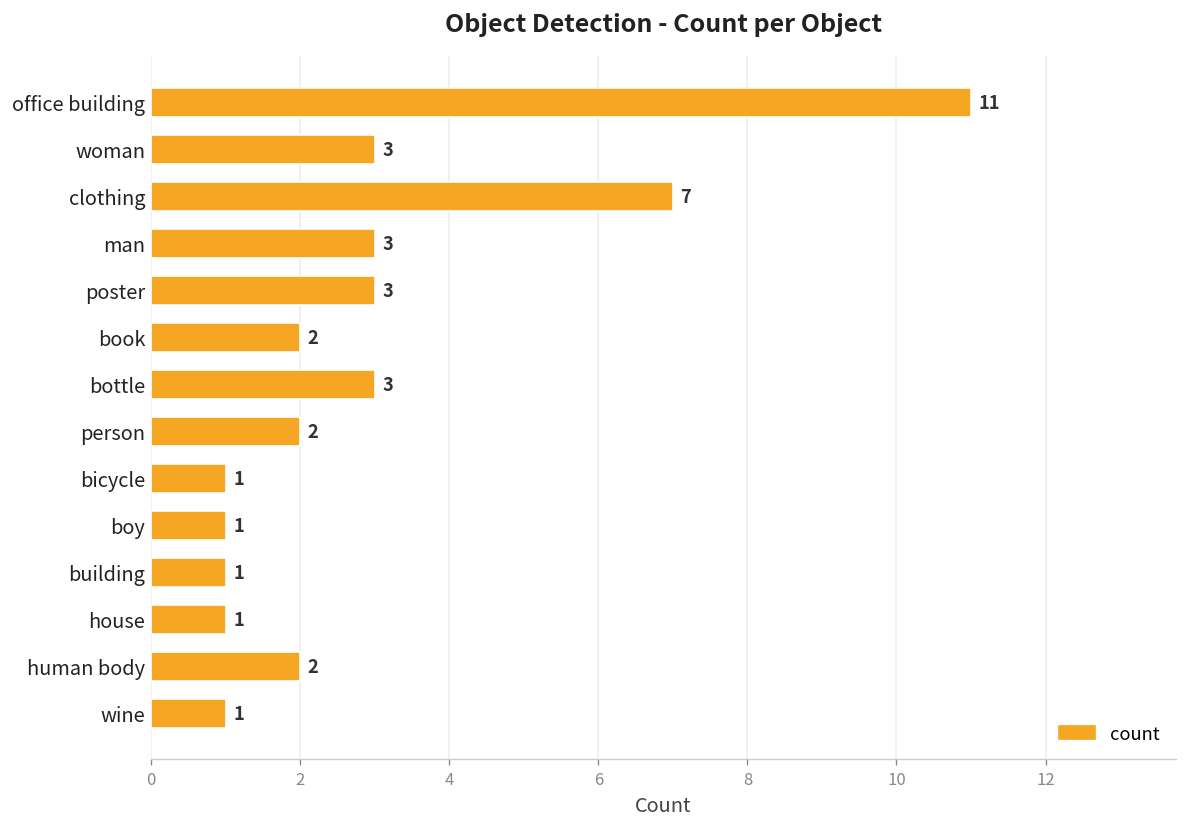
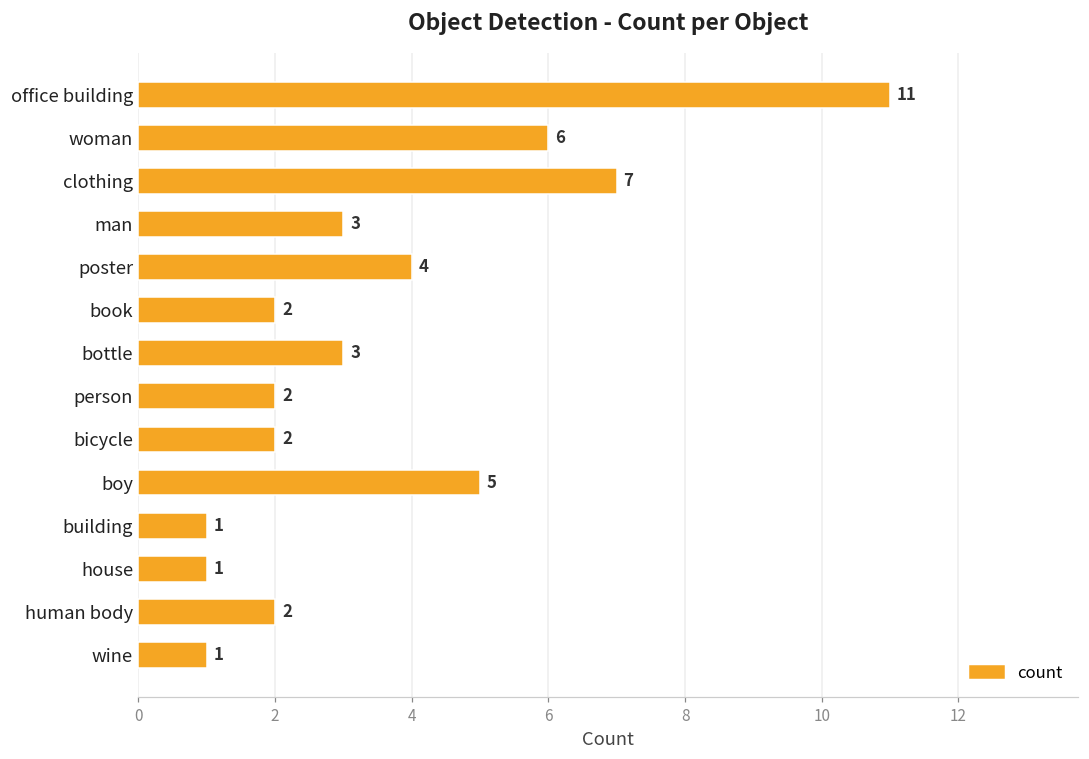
  {
    "office building": 11,
-   "woman": 3,
+   "woman": 6,
    "clothing": 7,
    "man": 3,
-   "poster": 3,
+   "poster": 4,
    "book": 2,
    "bottle": 3,
    "person": 2,
-   "bicycle": 1,
-   "boy": 1,
+   "bicycle": 2,
+   "boy": 5,
    "building": 1,
    "house": 1,
    "human body": 2,
    "wine": 1
  }
